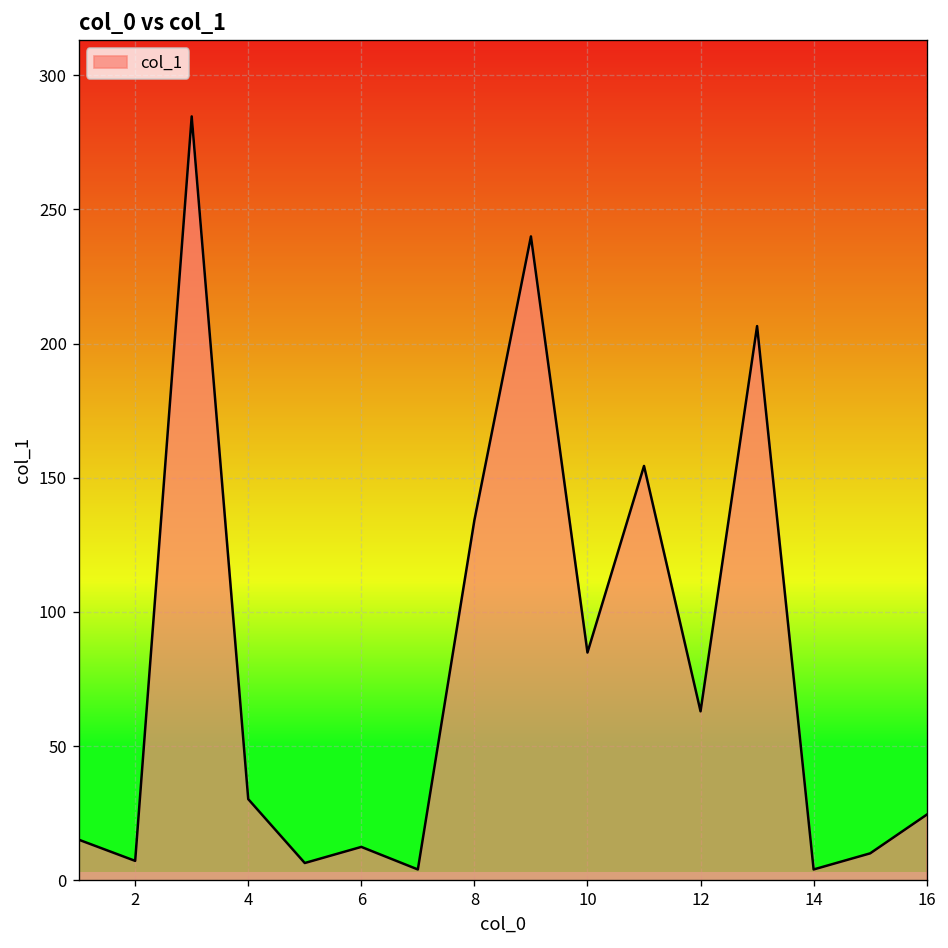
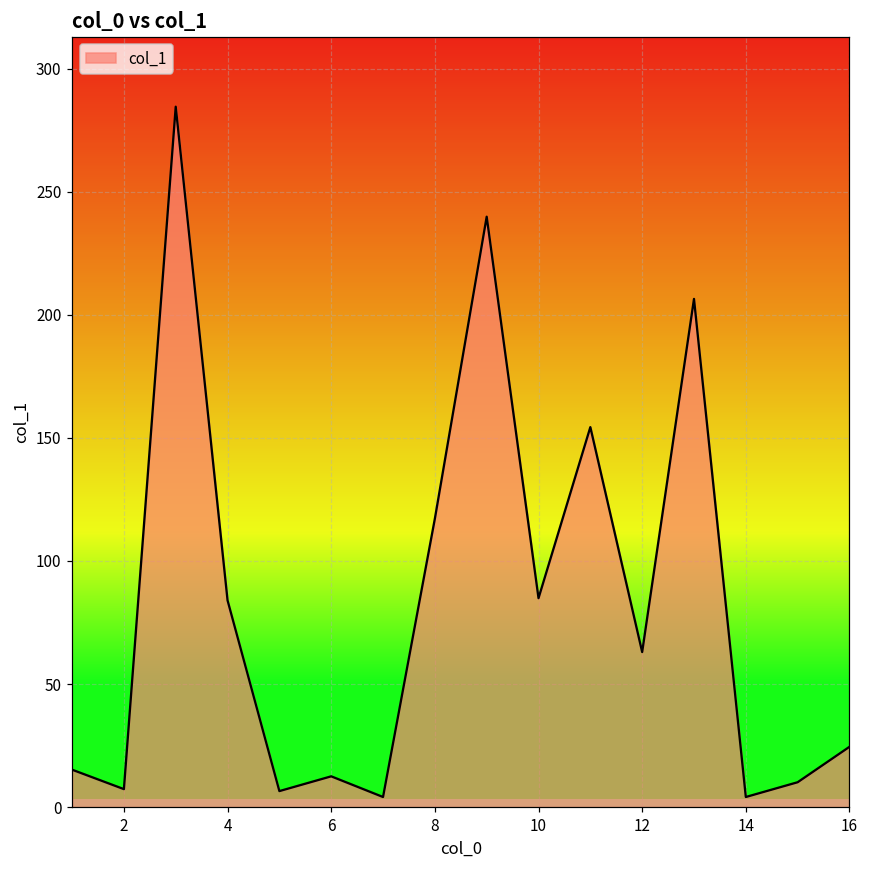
  {
    "2": 7,
-   "4": 30,
+   "4": 84,
    "6": 13,
-   "8": 134,
+   "8": 117,
    "10": 85,
    "12": 63,
    "14": 4,
    "16": 25
  }
